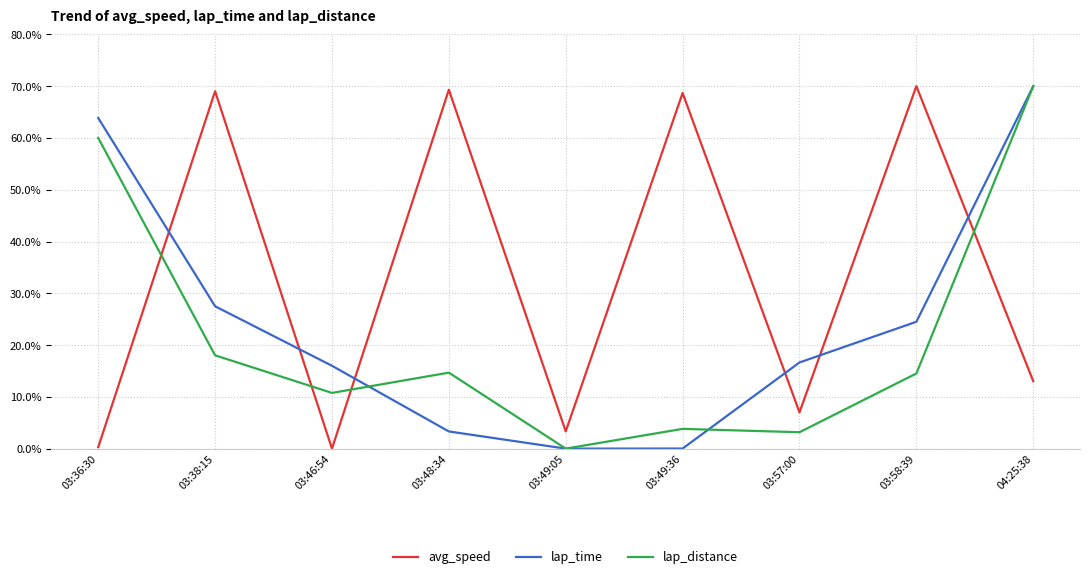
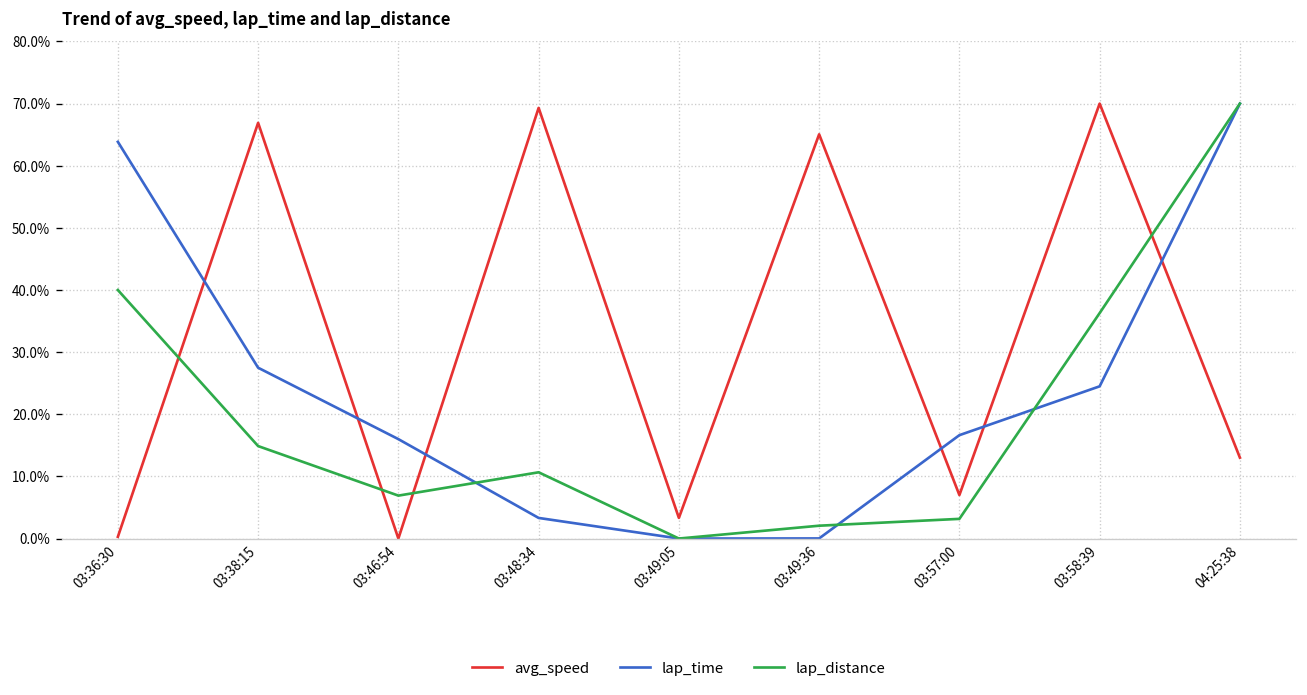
  {
    "avg_speed": {
      "03:36:30": "0%",
-     "03:38:15": "69%",
+     "03:38:15": "67%",
      "03:46:54": "0%",
      "03:48:34": "69%",
      "03:49:05": "3%",
-     "03:49:36": "69%",
+     "03:49:36": "65%",
      "03:57:00": "7%",
      "03:58:39": "70%",
      "04:25:38": "13%"
    },
    "lap_time": {
      "03:36:30": "64%",
      "03:38:15": "27%",
      "03:46:54": "16%",
      "03:48:34": "3%",
      "03:49:36": "0%",
      "03:57:00": "17%",
      "03:58:39": "24%"
    },
    "lap_distance": {
-     "03:36:30": "60%",
-     "03:38:15": "18%",
-     "03:46:54": "11%",
-     "03:48:34": "15%",
-     "03:49:36": "4%",
+     "03:36:30": "40%",
+     "03:38:15": "15%",
+     "03:46:54": "7%",
+     "03:48:34": "11%",
+     "03:49:36": "2%",
      "03:57:00": "3%",
-     "03:58:39": "15%"
+     "03:58:39": "36%"
    }
  }
